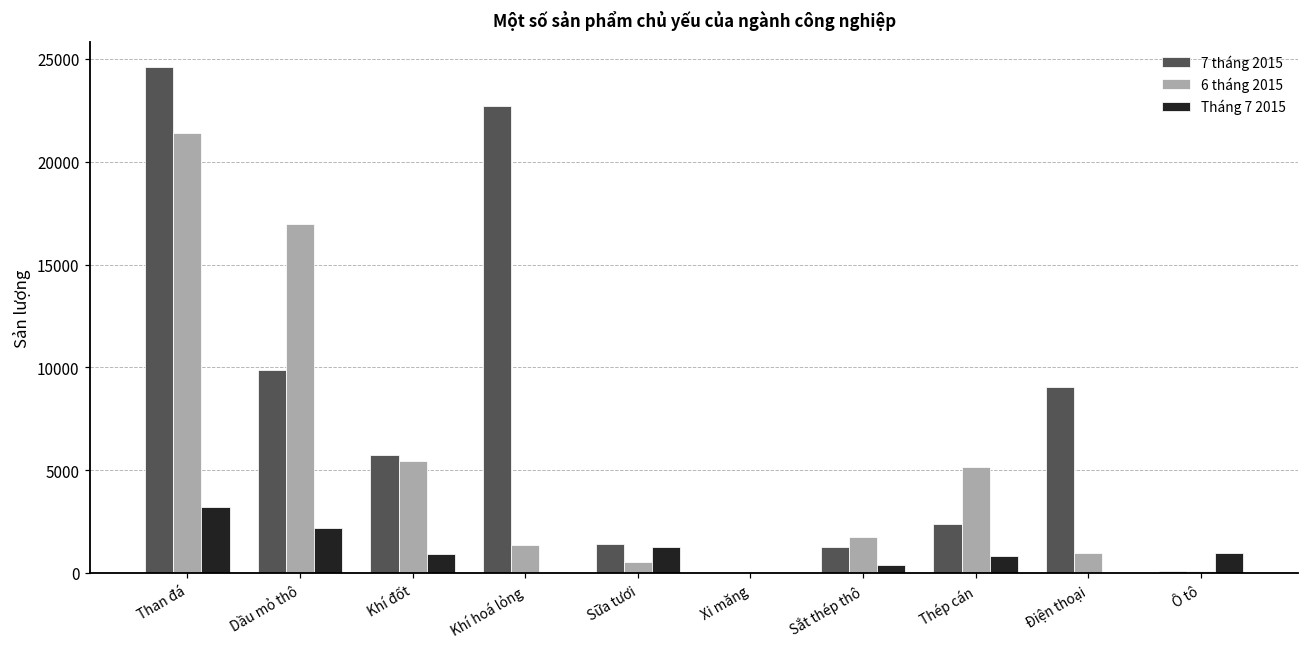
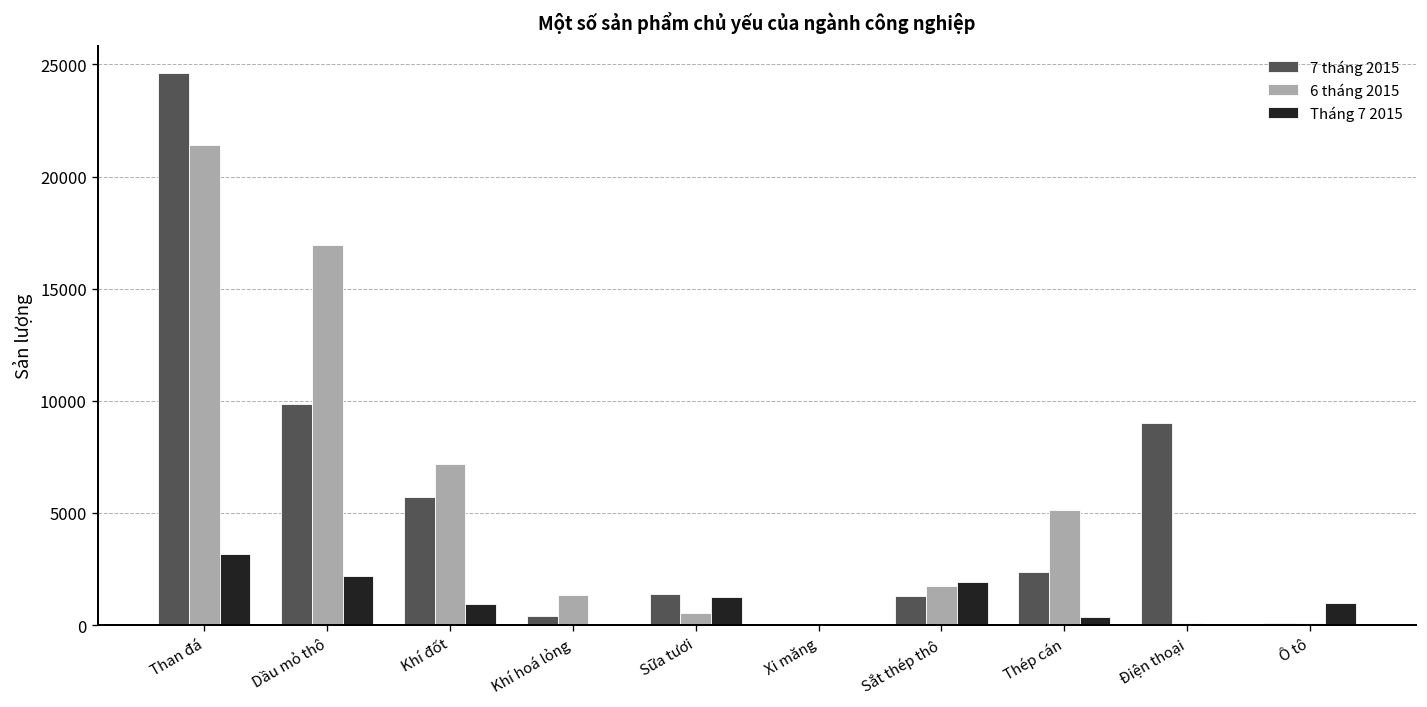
  {
    "7 tháng 2015": {
      "Than đá": 24600,
      "Dầu mỏ thô": 9800,
      "Khí đốt": 5700,
-     "Khí hoá lỏng": 22700,
+     "Khí hoá lỏng": 400,
      "Sữa tươi": 1400,
      "Sắt thép thô": 1300,
      "Thép cán": 2400,
      "Điện thoại": 9000
    },
    "6 tháng 2015": {
      "Than đá": 21400,
      "Dầu mỏ thô": 17000,
-     "Khí đốt": 5400,
+     "Khí đốt": 7200,
      "Khí hoá lỏng": 1300,
      "Sữa tươi": 500,
      "Sắt thép thô": 1800,
      "Thép cán": 5100,
-     "Điện thoại": 1000
+     "Điện thoại": 100
    },
    "Tháng 7 2015": {
      "Than đá": 3200,
      "Dầu mỏ thô": 2200,
      "Khí đốt": 900,
      "Sữa tươi": 1200,
-     "Sắt thép thô": 400,
-     "Thép cán": 800,
+     "Sắt thép thô": 1900,
+     "Thép cán": 400,
      "Ô tô": 1000
    }
  }
